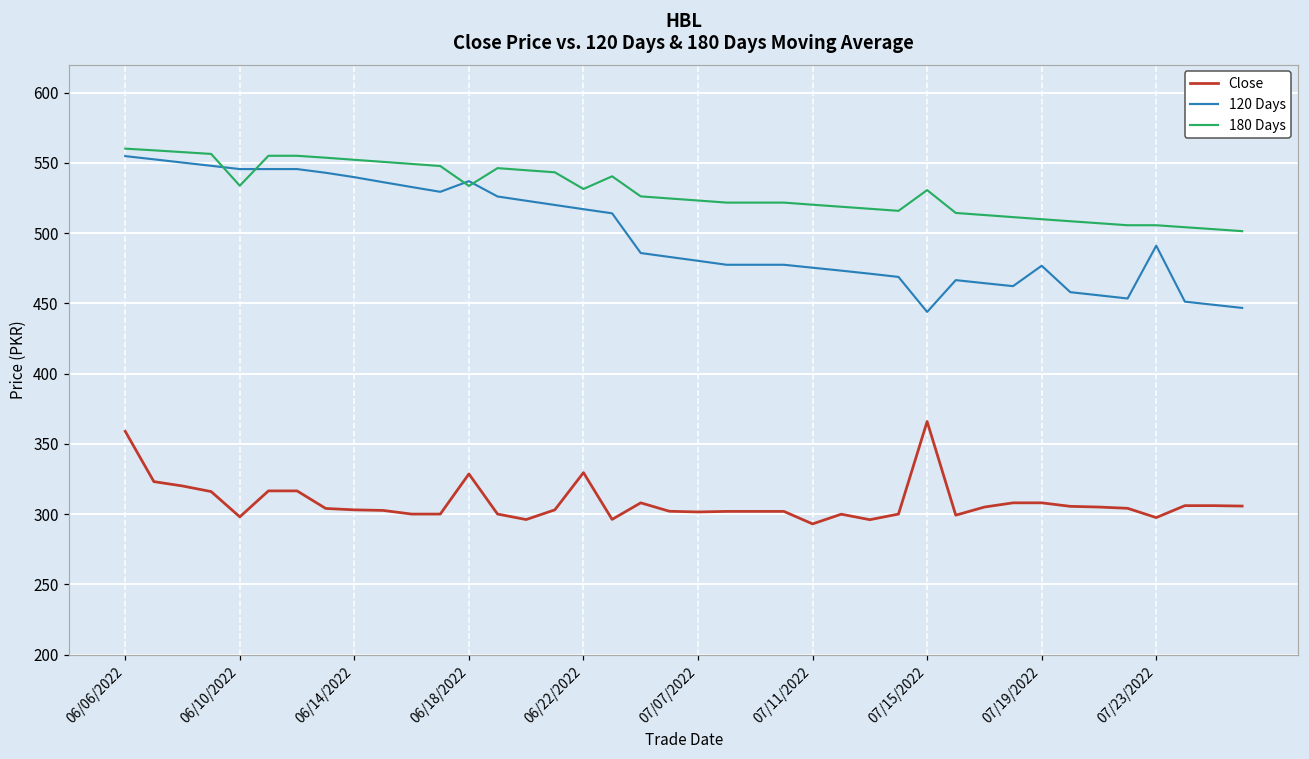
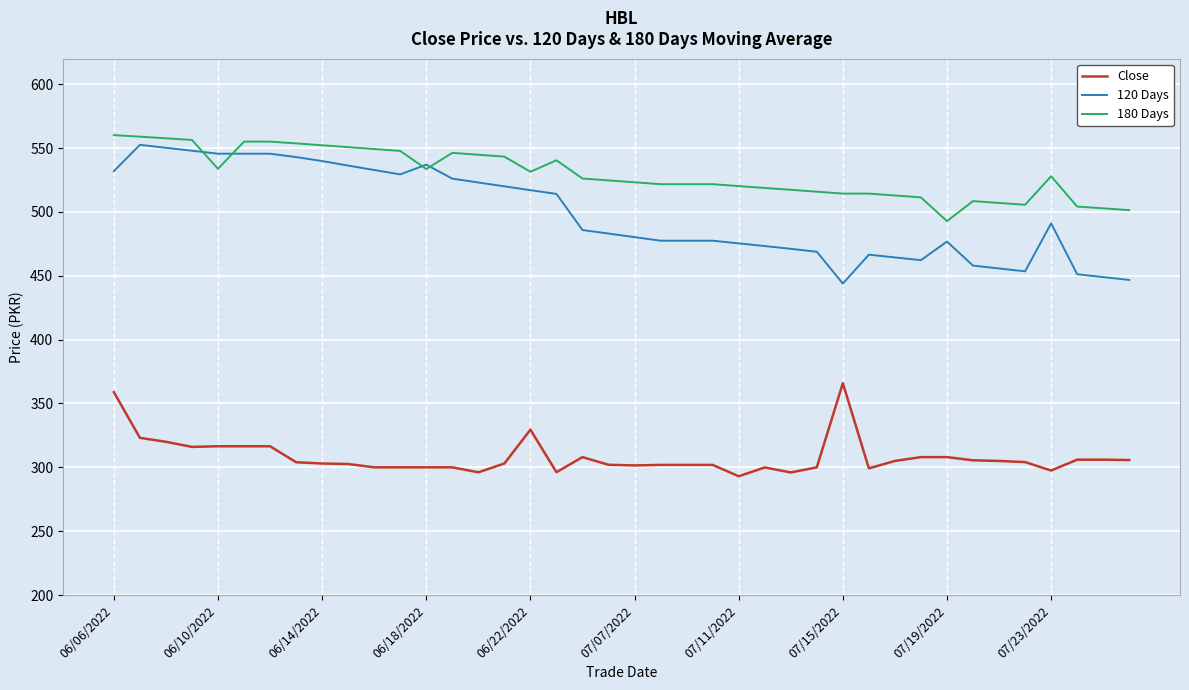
  {
    "Close": {
      "06/06/2022": 359,
-     "06/10/2022": 298,
+     "06/10/2022": 317,
      "06/14/2022": 303,
-     "06/18/2022": 329,
+     "06/18/2022": 300,
      "06/22/2022": 330,
      "07/07/2022": 302,
      "07/11/2022": 293,
      "07/15/2022": 366,
      "07/19/2022": 308,
      "07/23/2022": 298
    },
    "120 Days": {
-     "06/06/2022": 555,
+     "06/06/2022": 532,
      "06/10/2022": 546,
      "06/14/2022": 540,
      "06/18/2022": 537,
      "06/22/2022": 517,
      "07/07/2022": 480,
      "07/11/2022": 475,
      "07/15/2022": 444,
      "07/19/2022": 477,
      "07/23/2022": 491
    },
    "180 Days": {
      "06/06/2022": 560,
      "06/10/2022": 534,
      "06/14/2022": 552,
      "06/18/2022": 534,
      "06/22/2022": 531,
      "07/07/2022": 523,
      "07/11/2022": 520,
-     "07/15/2022": 531,
-     "07/19/2022": 510,
-     "07/23/2022": 506
+     "07/15/2022": 514,
+     "07/19/2022": 493,
+     "07/23/2022": 528
    }
  }
